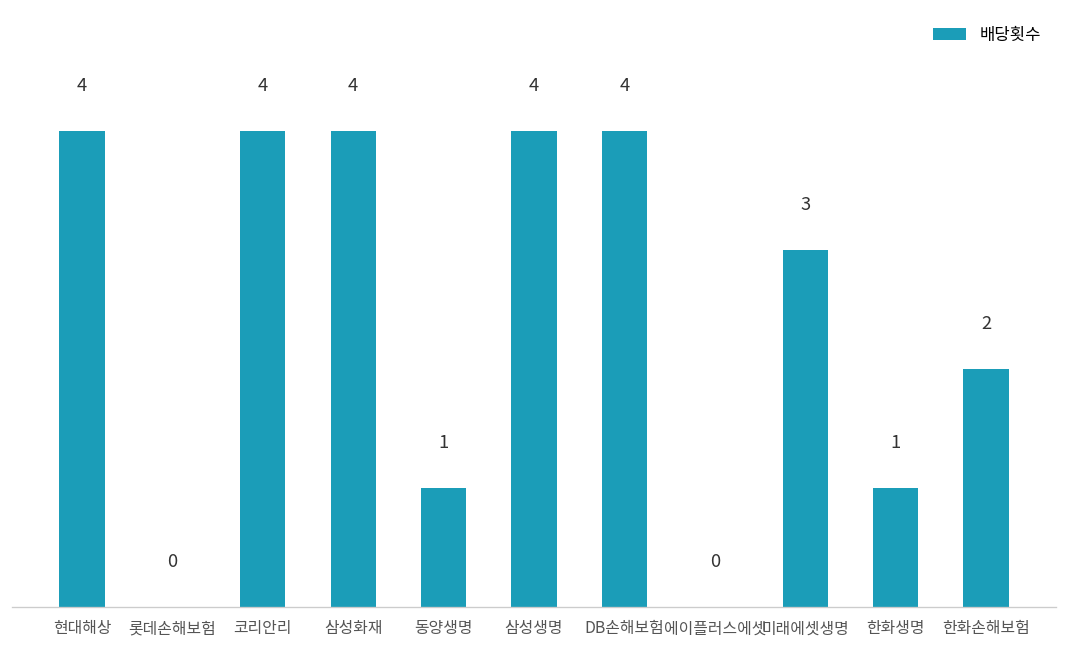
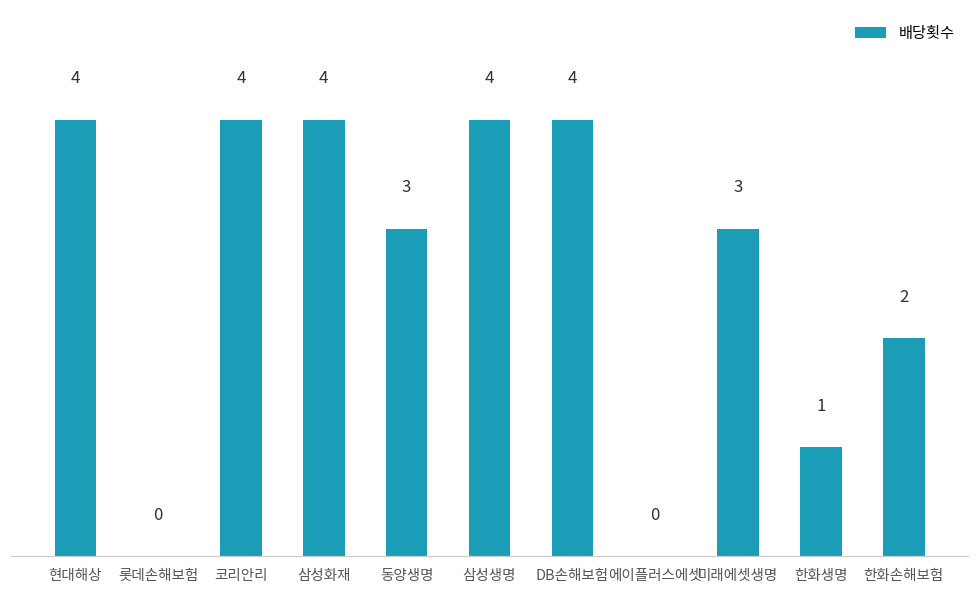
  {
-   "동양생명": 1
+   "동양생명": 3
  }
